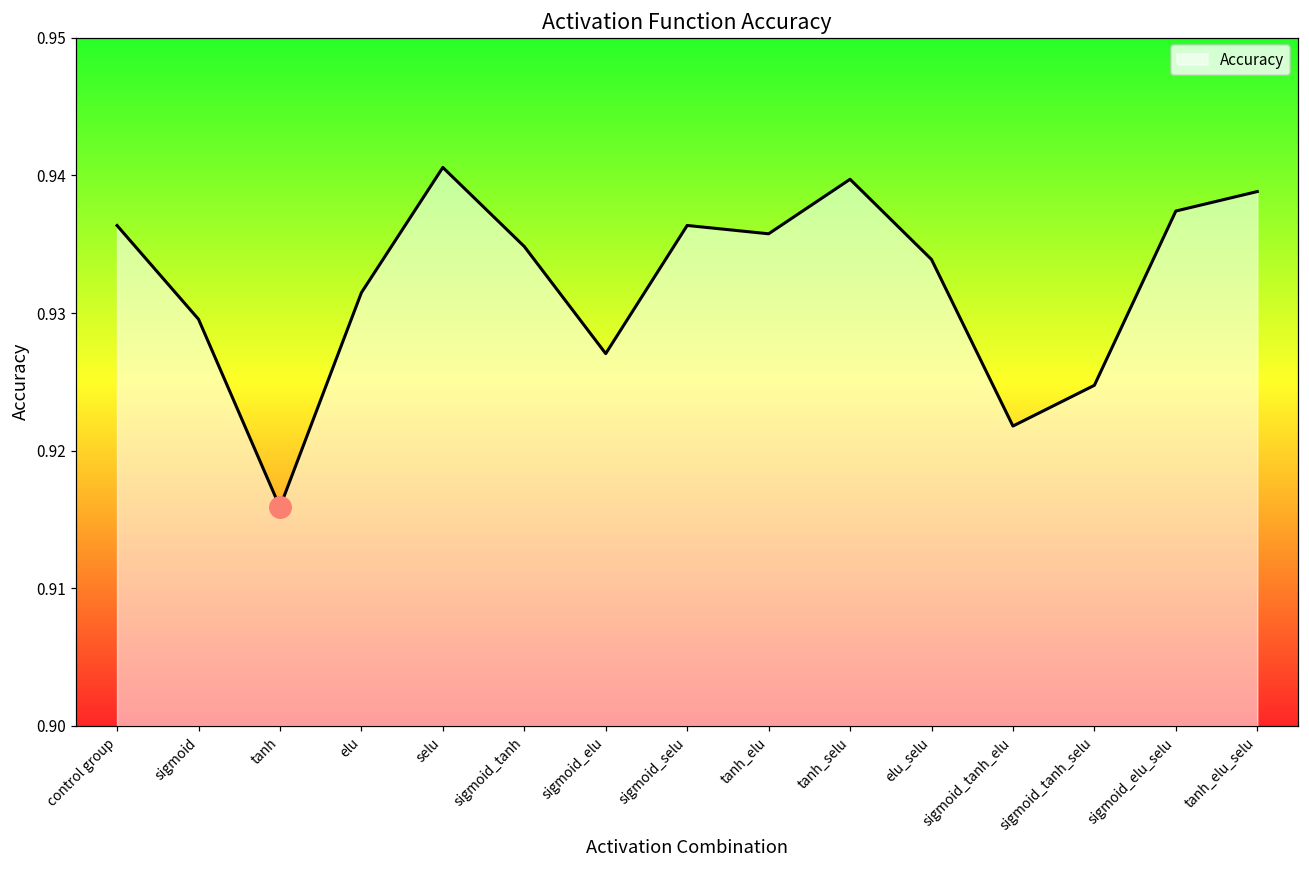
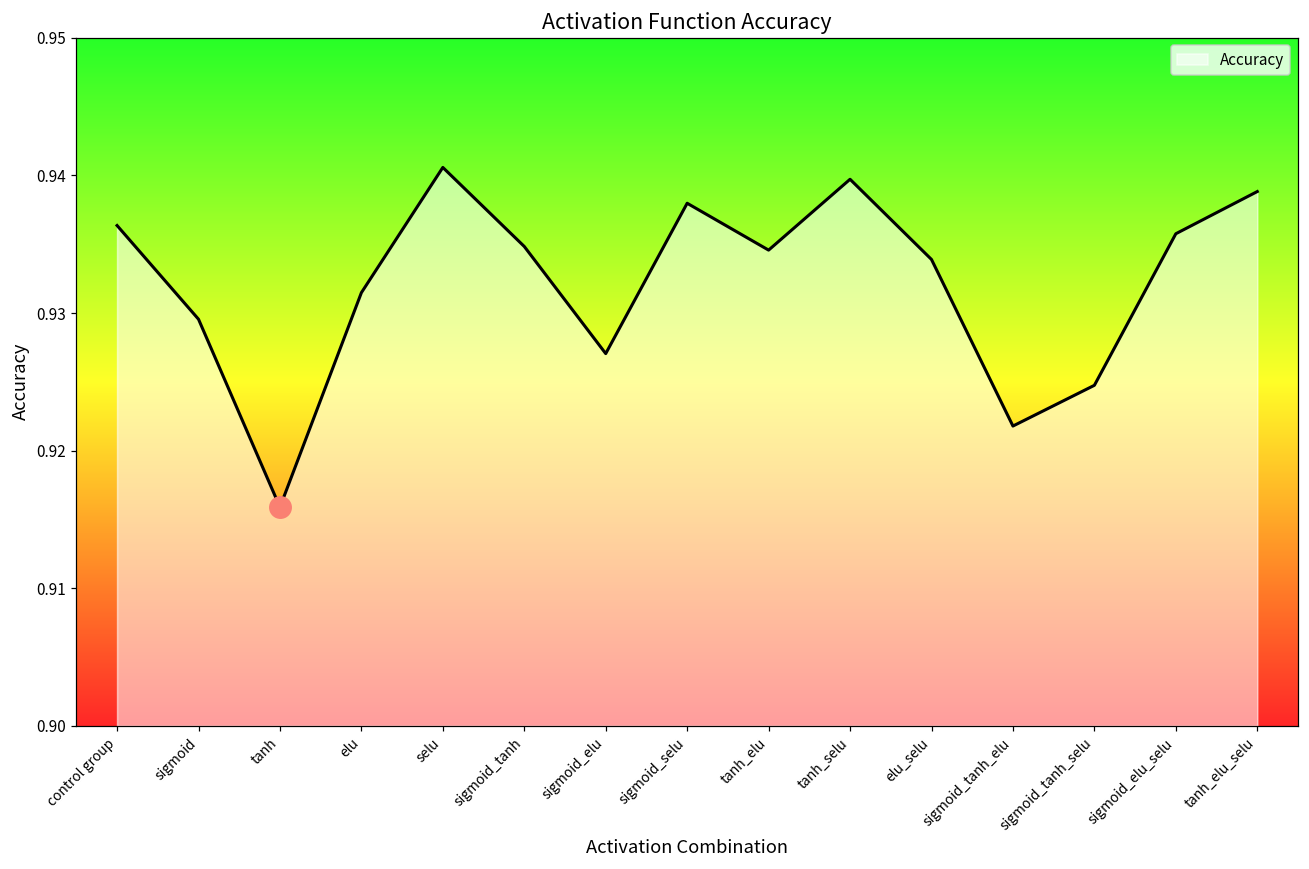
  {
    "Accuracy": {
      "control group": 0.9364,
      "sigmoid": 0.9295,
      "elu": 0.9315,
      "selu": 0.9406,
      "sigmoid_tanh": 0.9348,
      "sigmoid_elu": 0.9270,
-     "sigmoid_selu": 0.9364,
-     "tanh_elu": 0.9358,
+     "sigmoid_selu": 0.9380,
+     "tanh_elu": 0.9346,
      "tanh_selu": 0.9397,
      "elu_selu": 0.9339,
      "sigmoid_tanh_elu": 0.9218,
      "sigmoid_tanh_selu": 0.9247,
-     "sigmoid_elu_selu": 0.9374,
+     "sigmoid_elu_selu": 0.9358,
      "tanh_elu_selu": 0.9388
    }
  }
